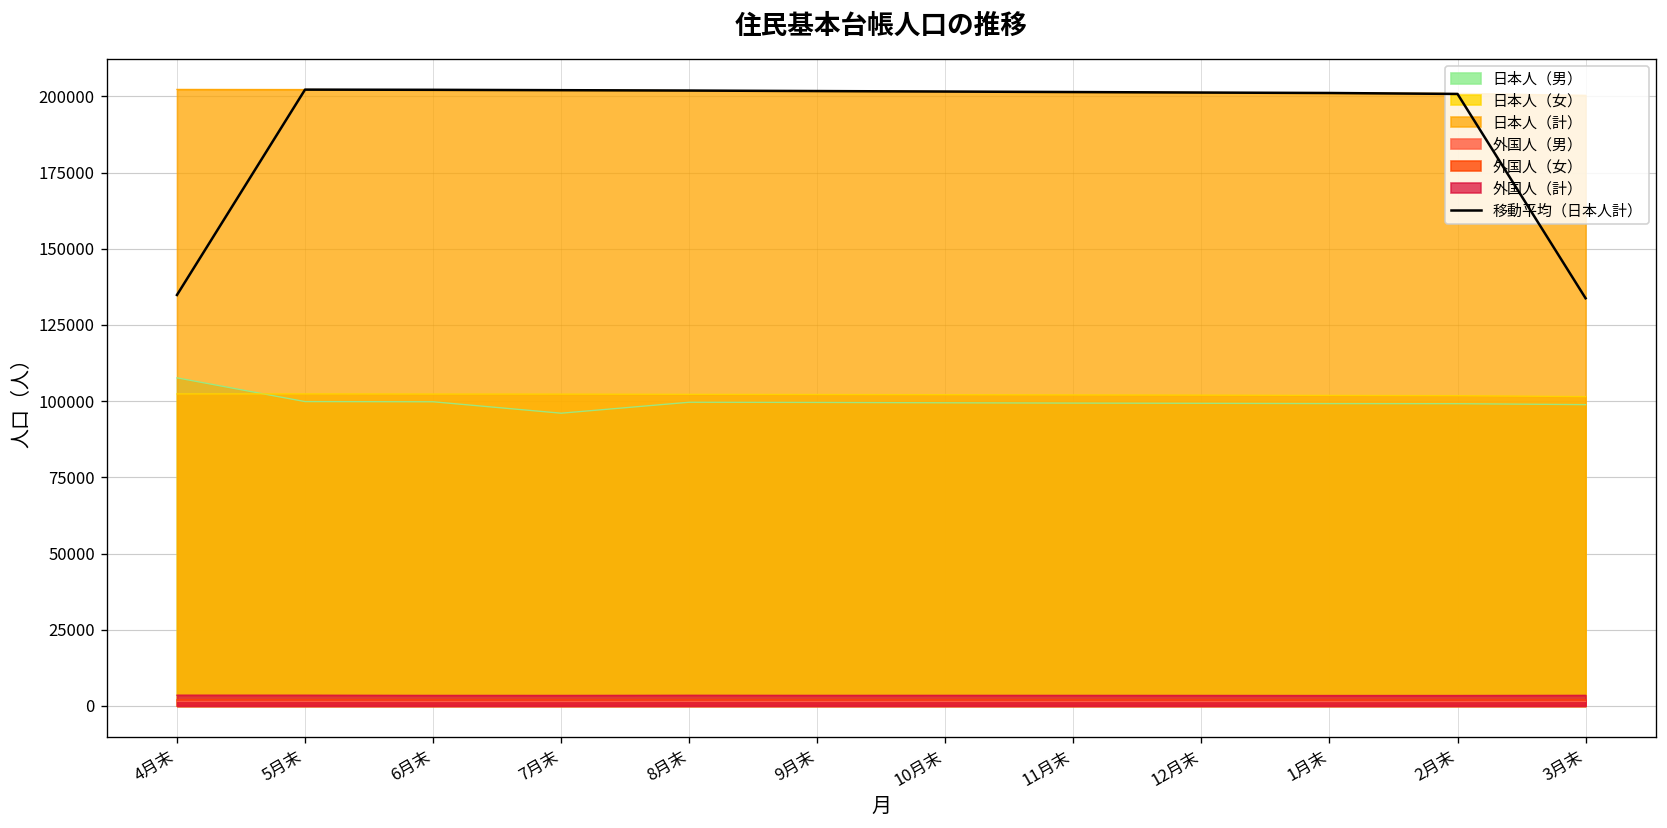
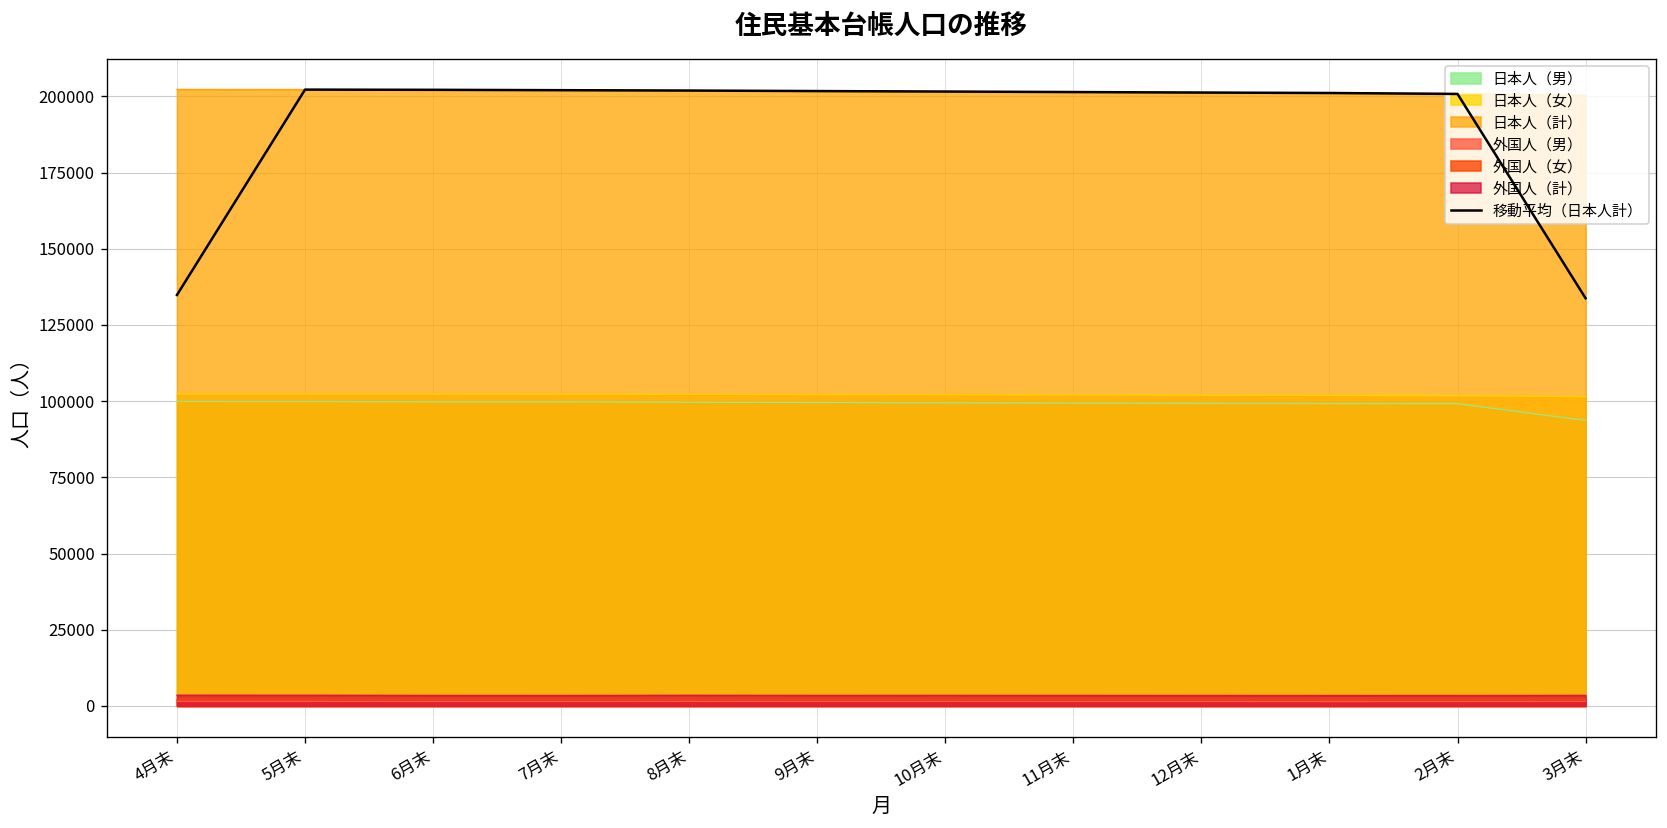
  {
    "日本人（男）": {
-     "4月末": 108000,
+     "4月末": 100000,
      "5月末": 100000,
      "6月末": 100000,
-     "7月末": 96000,
+     "7月末": 100000,
      "8月末": 100000,
      "9月末": 100000,
      "10月末": 99000,
      "11月末": 99000,
      "12月末": 99000,
      "1月末": 99000,
      "2月末": 99000,
-     "3月末": 99000
+     "3月末": 94000
    },
    "外国人（計）": {
      "4月末": 4000,
      "5月末": 4000,
      "6月末": 3000,
      "7月末": 3000,
      "8月末": 3000,
      "9月末": 3000,
      "10月末": 3000,
      "11月末": 3000,
      "12月末": 3000,
      "1月末": 3000,
      "2月末": 3000,
      "3月末": 3000
    },
    "移動平均（日本人計）": {
      "4月末": 135000,
      "3月末": 134000
    }
  }
